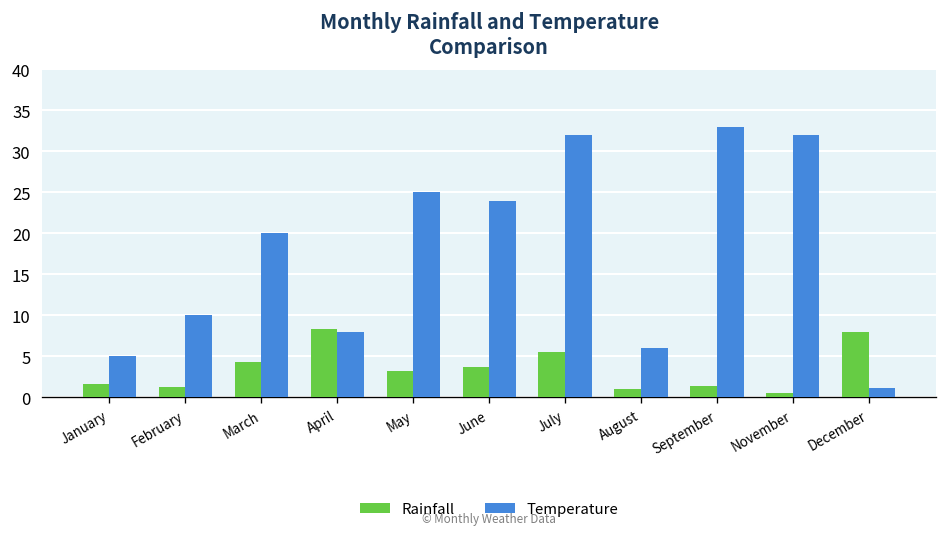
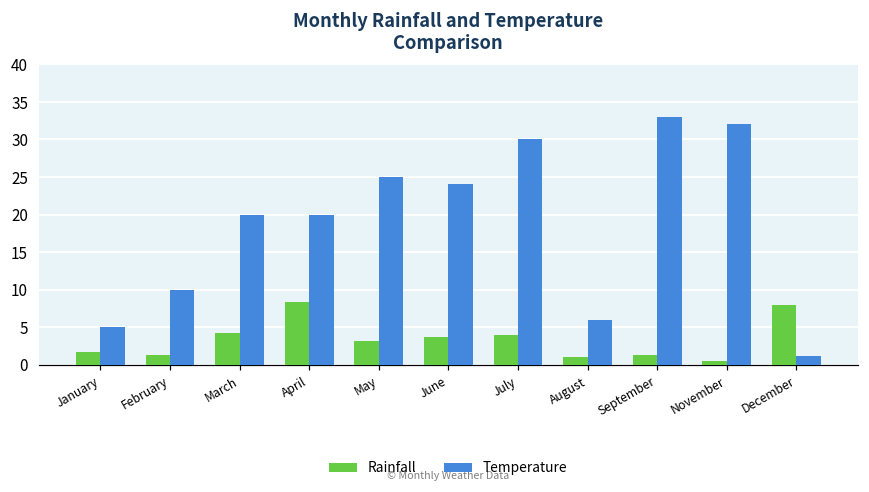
  {
    "Rainfall": {
      "January": 2,
      "February": 1,
      "March": 4,
      "April": 8,
      "May": 3,
      "June": 4,
-     "July": 6,
+     "July": 4,
      "August": 1,
      "September": 1,
      "November": 1,
      "December": 8
    },
    "Temperature": {
      "January": 5,
      "February": 10,
      "March": 20,
-     "April": 8,
+     "April": 20,
      "May": 25,
      "June": 24,
-     "July": 32,
+     "July": 30,
      "August": 6,
      "September": 33,
      "November": 32,
      "December": 1
    }
  }
